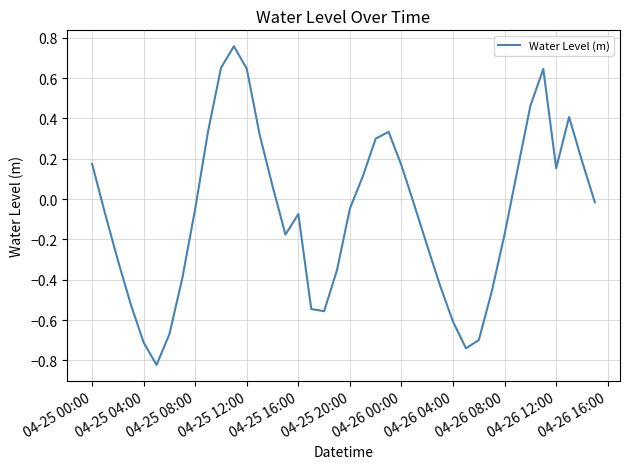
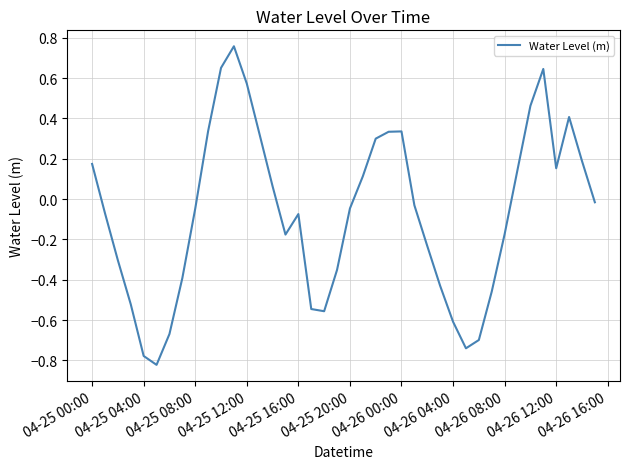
  {
    "04-25 00:00": 0.17,
-   "04-25 04:00": -0.71,
+   "04-25 04:00": -0.78,
    "04-25 08:00": -0.05,
-   "04-25 12:00": 0.65,
+   "04-25 12:00": 0.57,
    "04-25 16:00": -0.07,
    "04-25 20:00": -0.05,
-   "04-26 00:00": 0.17,
+   "04-26 00:00": 0.34,
    "04-26 04:00": -0.61,
    "04-26 08:00": -0.17,
    "04-26 12:00": 0.15
  }
